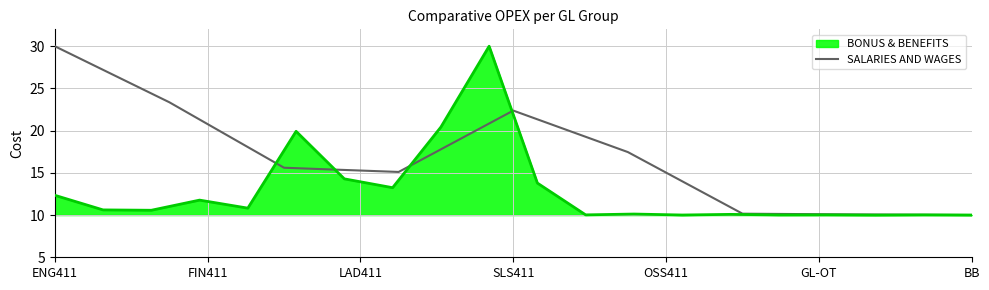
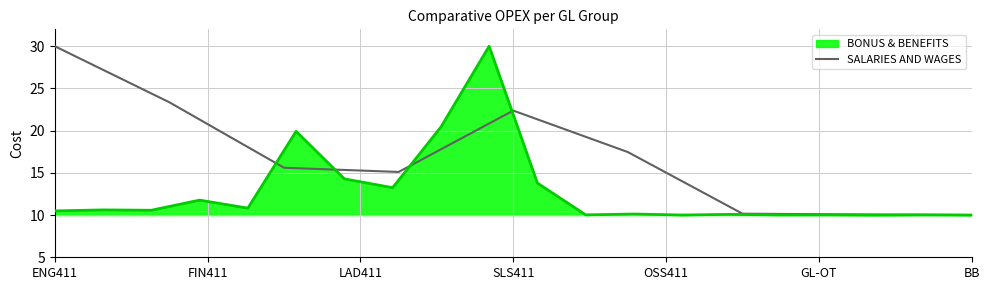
  {
    "SALARIES AND WAGES": {
      "ENG411": 30,
      "SLS411": 22
    },
    "BONUS & BENEFITS": {
-     "ENG411": 12
+     "ENG411": 10
    }
  }
